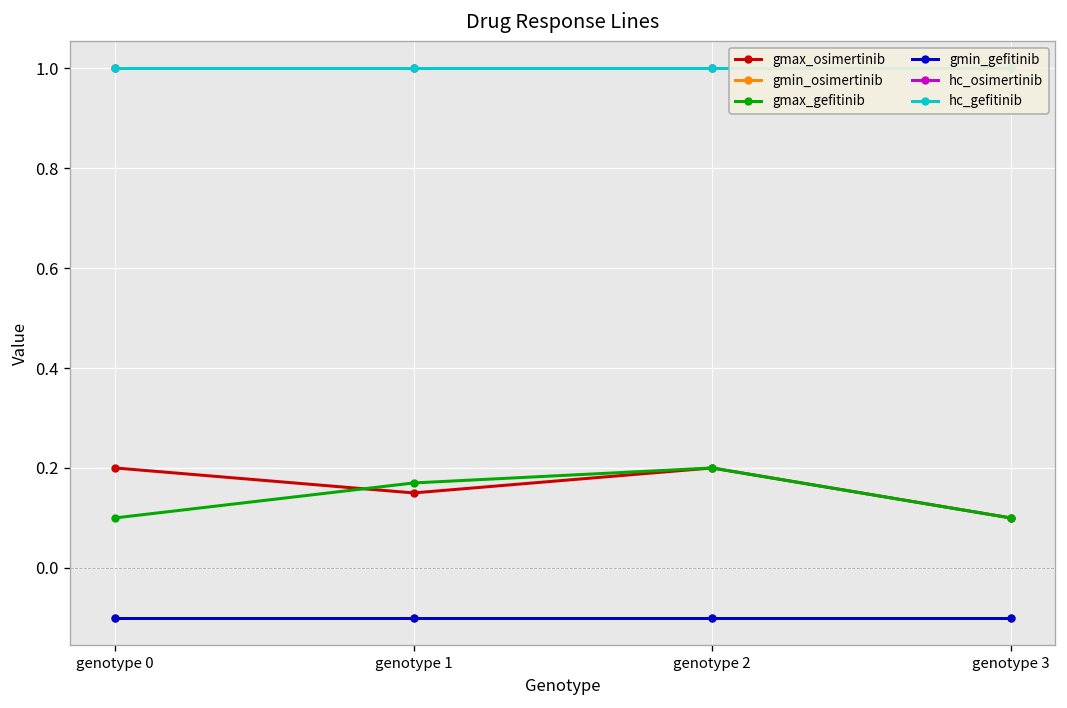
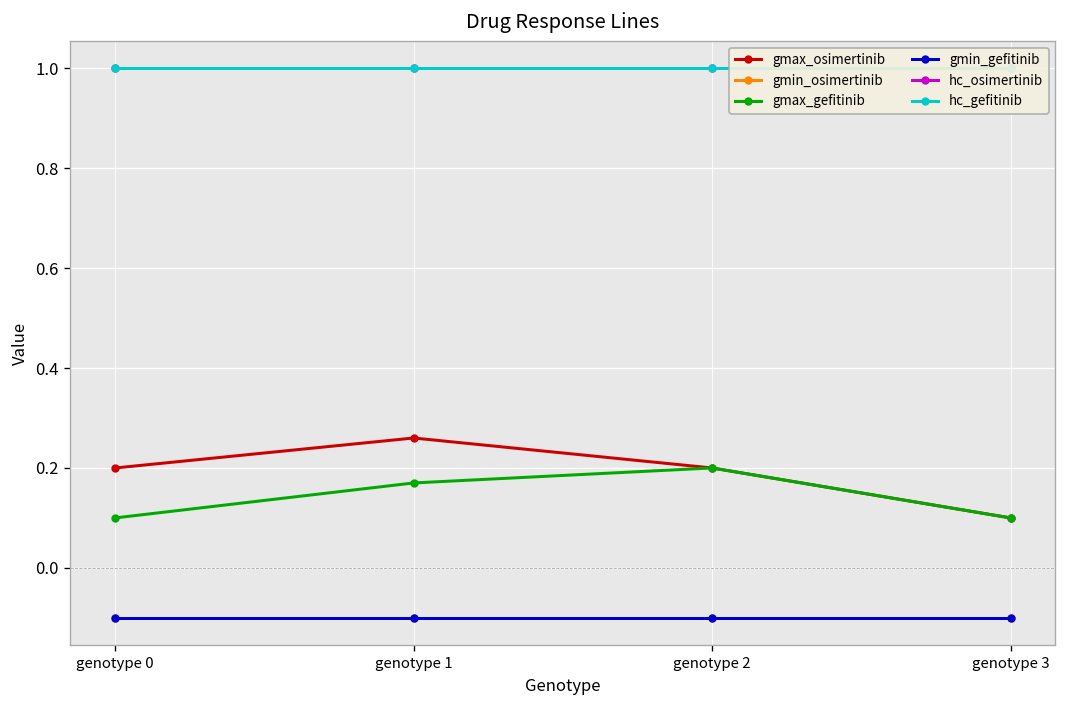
  {
    "gmax_osimertinib": {
      "genotype 0": 0.20,
-     "genotype 1": 0.15
+     "genotype 1": 0.26
    },
    "gmin_gefitinib": {
      "genotype 0": -0.10,
      "genotype 1": -0.10,
      "genotype 2": -0.10,
      "genotype 3": -0.10
    },
    "gmax_gefitinib": {
      "genotype 0": 0.10,
      "genotype 1": 0.17
    },
    "hc_gefitinib": {
      "genotype 0": 1.00,
      "genotype 1": 1.00,
      "genotype 2": 1.00
    }
  }
